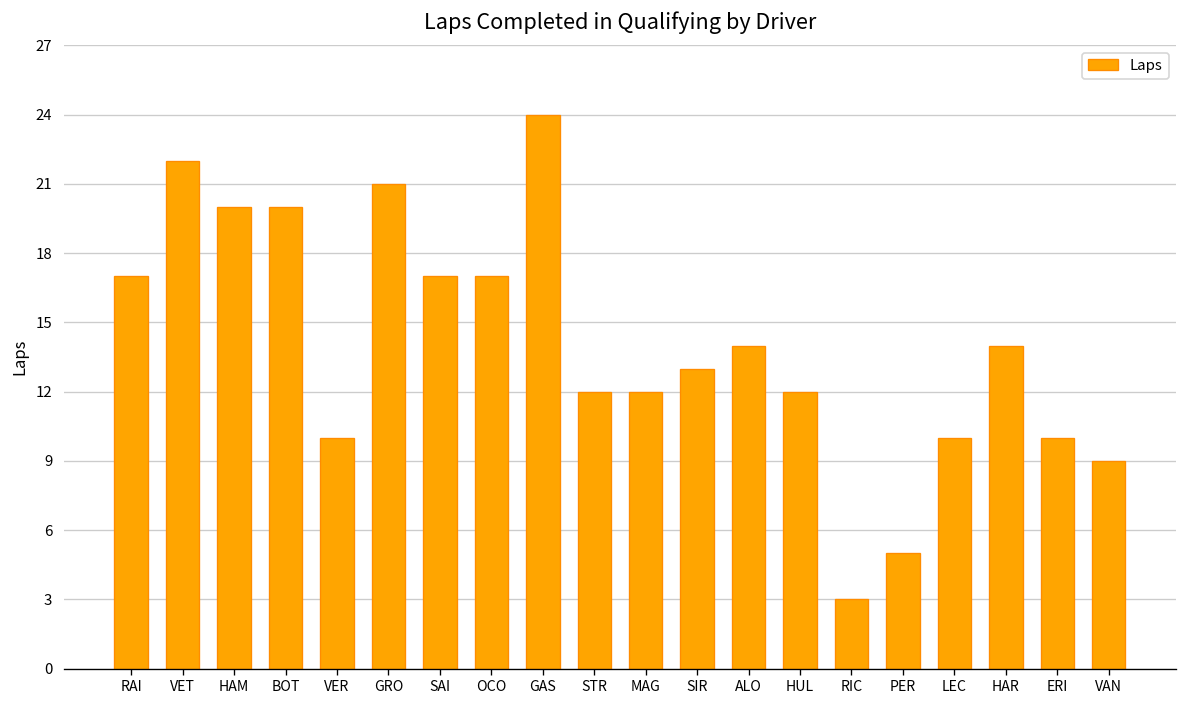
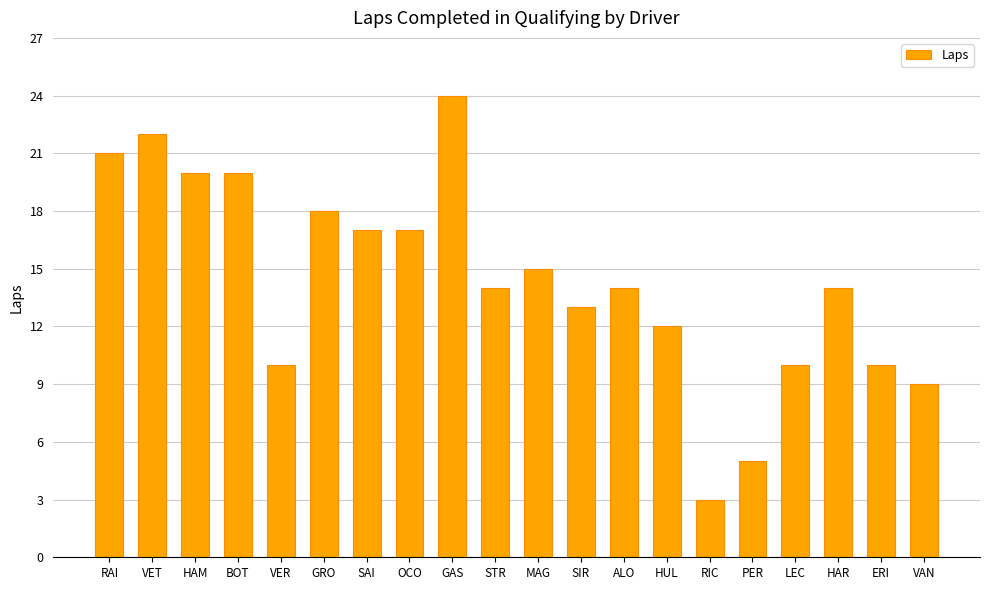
  {
-   "RAI": 17,
+   "RAI": 21,
    "VET": 22,
    "HAM": 20,
    "BOT": 20,
    "VER": 10,
-   "GRO": 21,
+   "GRO": 18,
    "SAI": 17,
    "OCO": 17,
    "GAS": 24,
-   "STR": 12,
-   "MAG": 12,
+   "STR": 14,
+   "MAG": 15,
    "SIR": 13,
    "ALO": 14,
    "HUL": 12,
    "RIC": 3,
    "PER": 5,
    "LEC": 10,
    "HAR": 14,
    "ERI": 10,
    "VAN": 9
  }
